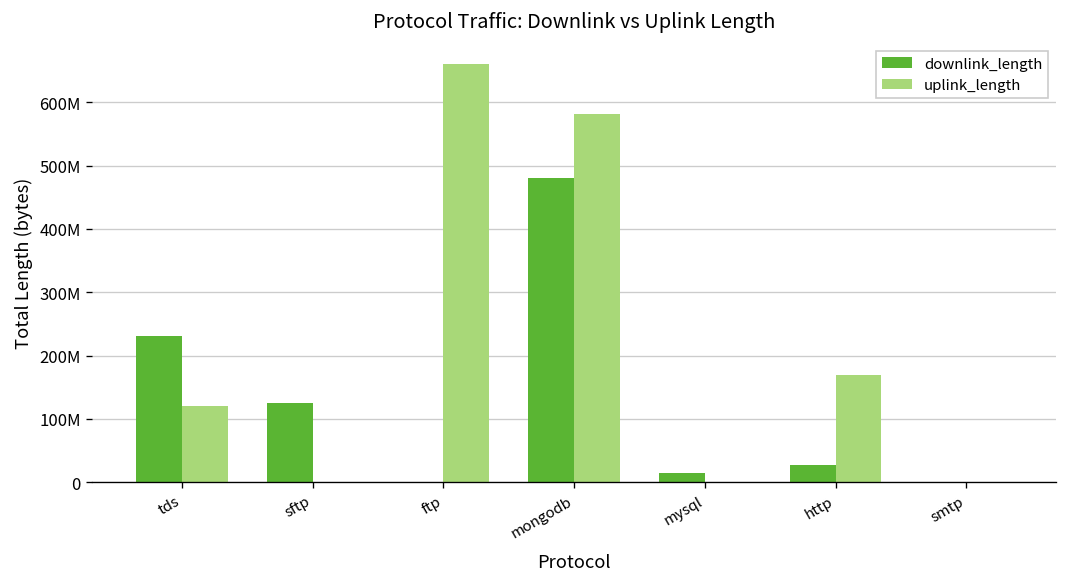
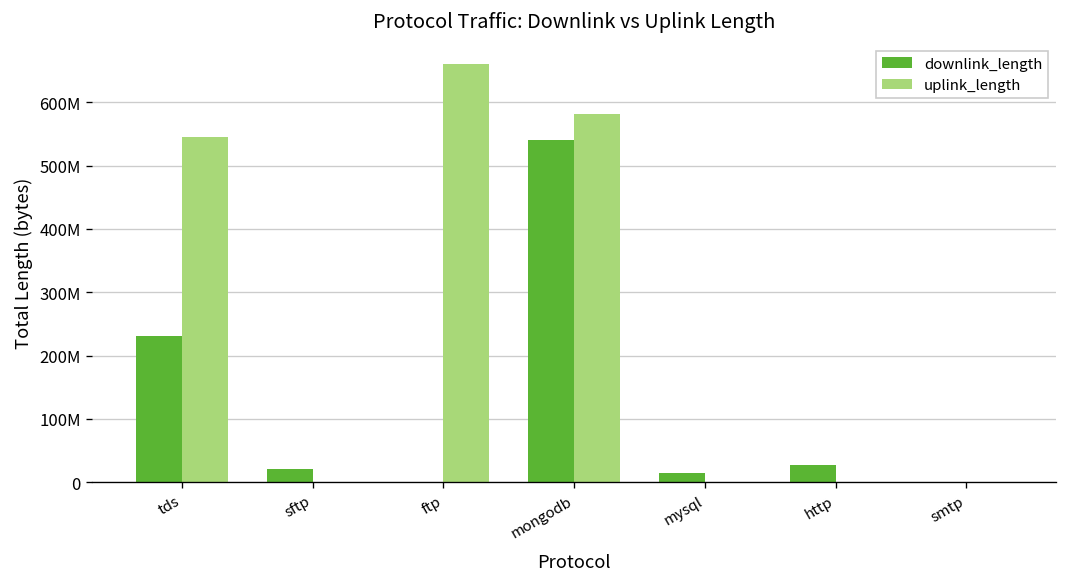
  {
    "downlink_length": {
      "tds": 230000000,
-     "sftp": 130000000,
-     "mongodb": 480000000,
+     "sftp": 20000000,
+     "mongodb": 540000000,
      "mysql": 10000000,
      "http": 30000000
    },
    "uplink_length": {
-     "tds": 120000000,
+     "tds": 540000000,
      "ftp": 660000000,
      "mongodb": 580000000,
-     "http": 170000000
+     "http": 0
    }
  }
